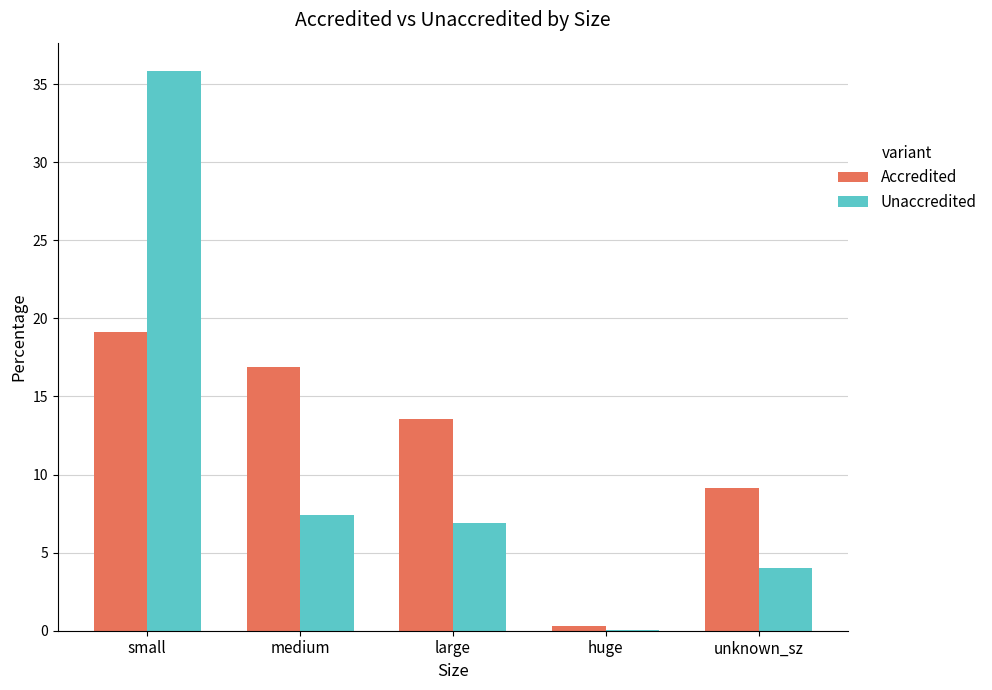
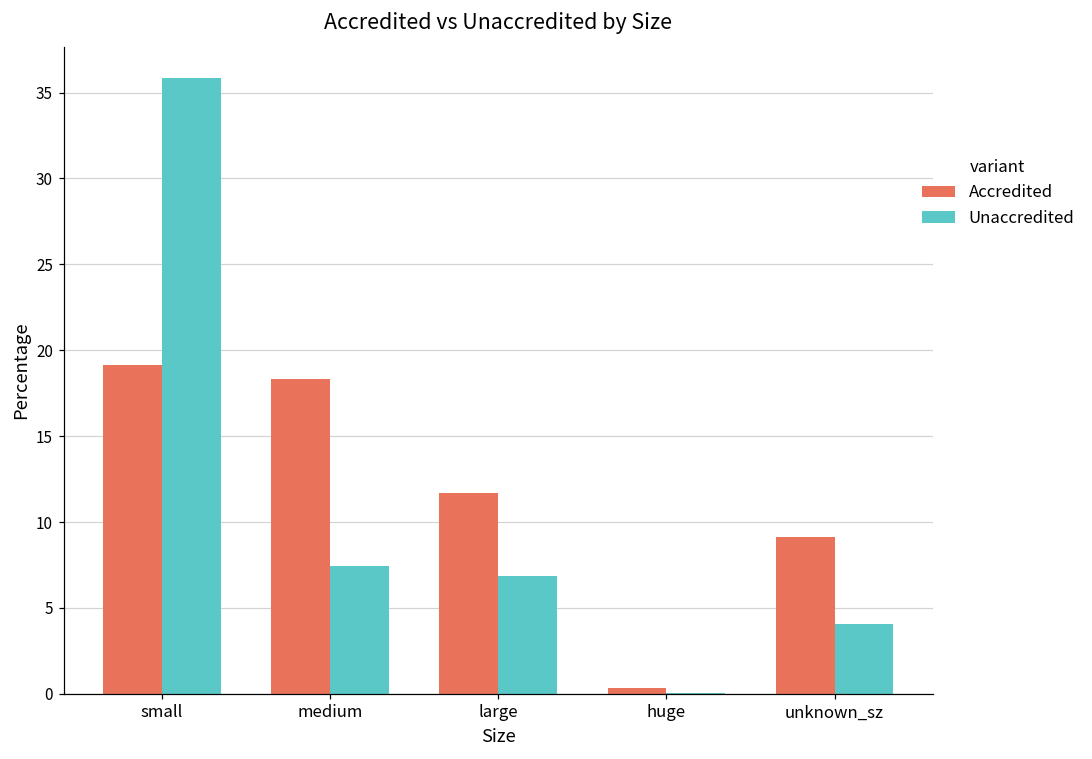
  {
    "Accredited": {
      "small": 19.1,
-     "medium": 16.9,
-     "large": 13.5,
+     "medium": 18.3,
+     "large": 11.7,
      "huge": 0.3,
      "unknown_sz": 9.1
    },
    "Unaccredited": {
      "small": 35.9,
      "medium": 7.4,
      "large": 6.9,
      "unknown_sz": 4.0
    }
  }
